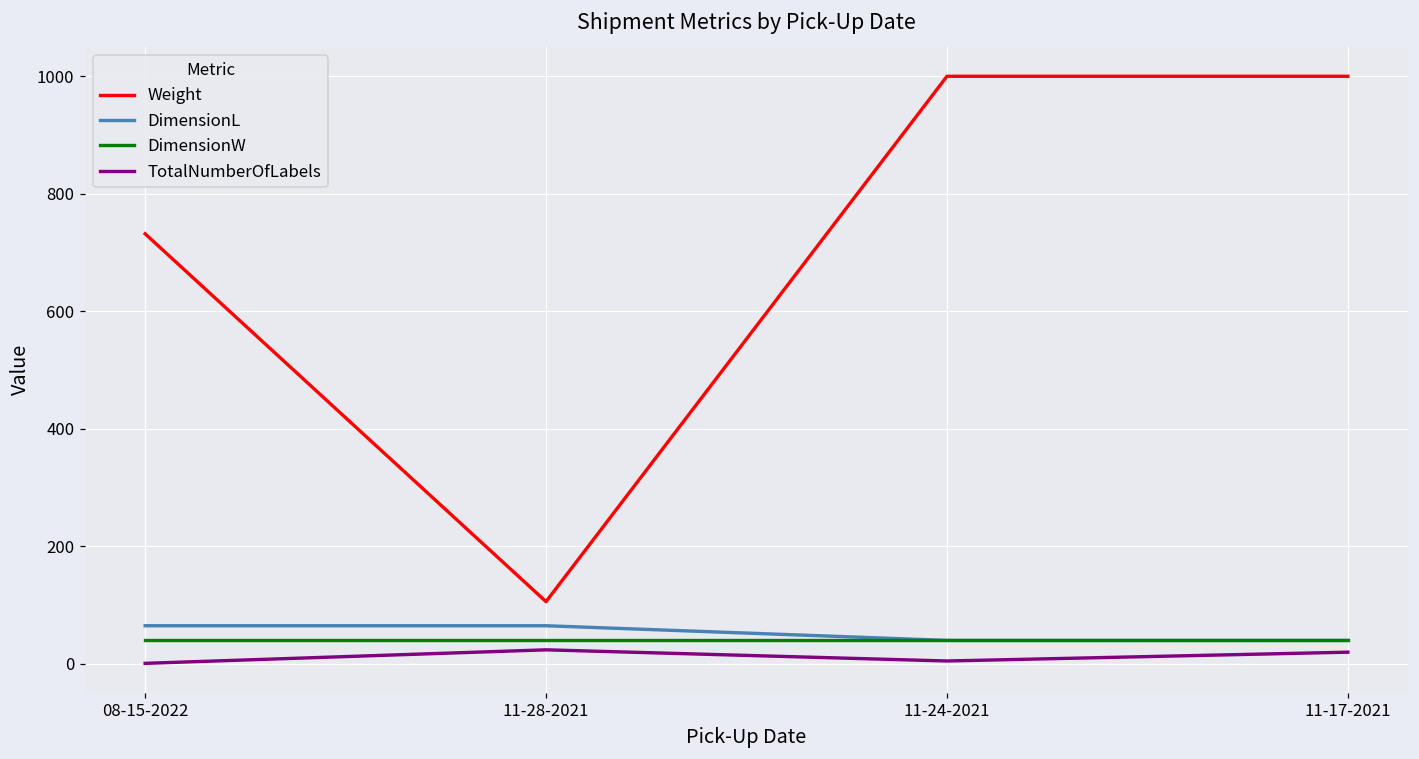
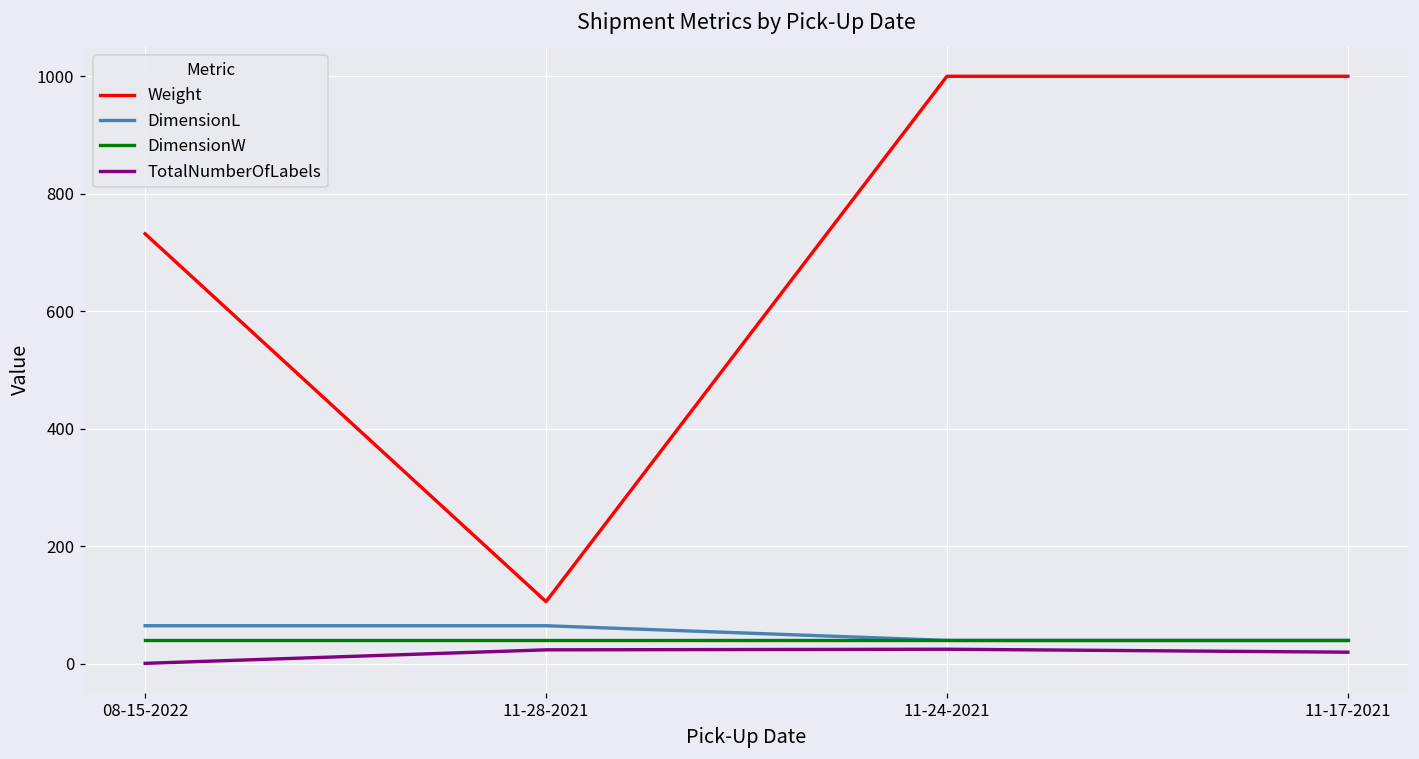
  {
    "Weight": {
      "08-15-2022": 730,
      "11-28-2021": 110,
      "11-24-2021": 1000,
      "11-17-2021": 1000
    },
    "DimensionL": {
      "08-15-2022": 70,
      "11-28-2021": 70
    },
    "DimensionW": {
      "08-15-2022": 40,
      "11-28-2021": 40
    },
    "TotalNumberOfLabels": {
      "08-15-2022": 0,
      "11-28-2021": 20,
-     "11-24-2021": 10,
+     "11-24-2021": 30,
      "11-17-2021": 20
    }
  }
